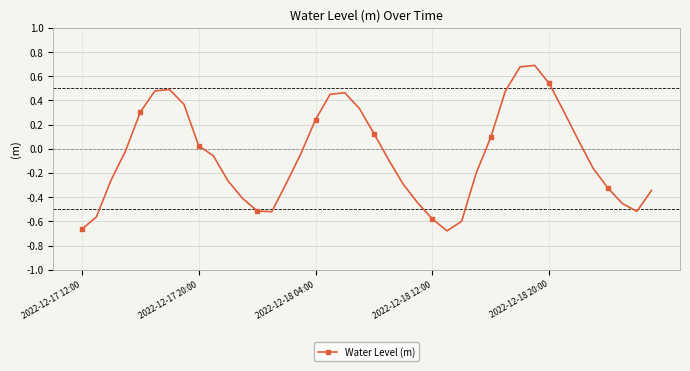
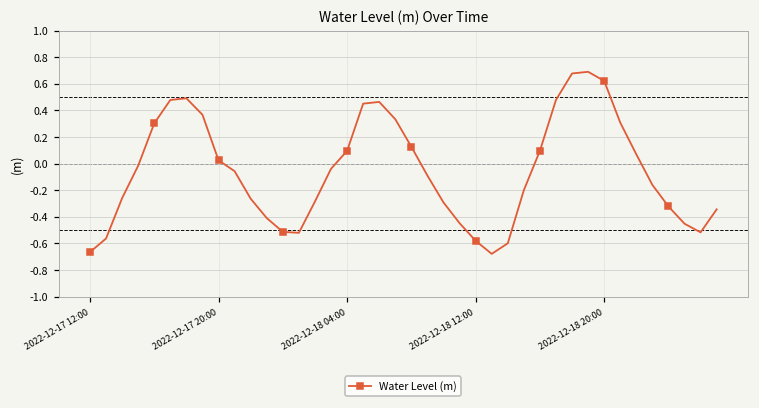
  {
    "2022-12-17 12:00": -0.67,
    "2022-12-17 20:00": 0.02,
-   "2022-12-18 04:00": 0.24,
+   "2022-12-18 04:00": 0.10,
    "2022-12-18 12:00": -0.58,
-   "2022-12-18 20:00": 0.54
+   "2022-12-18 20:00": 0.62
  }
